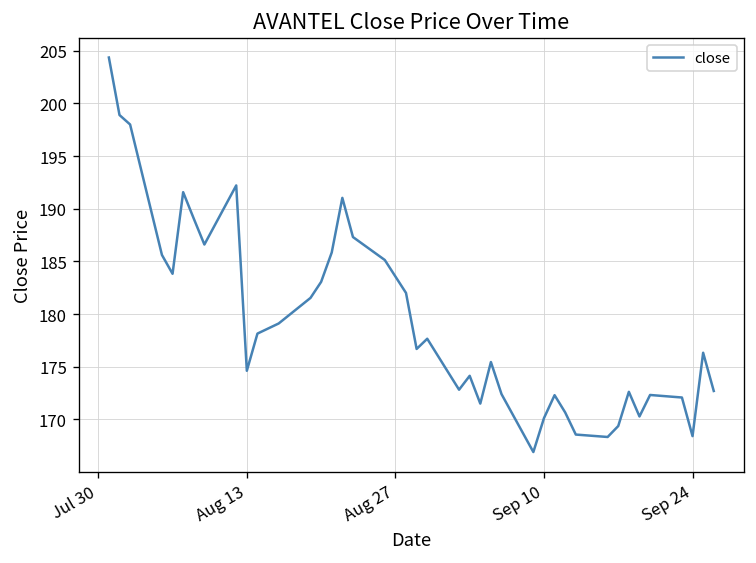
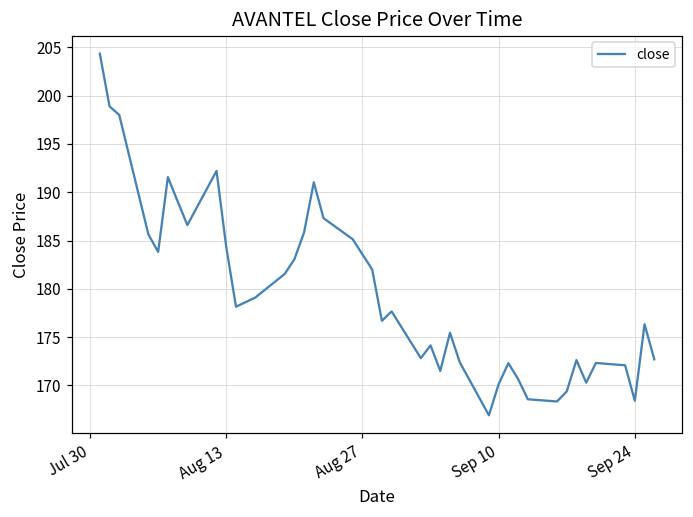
  {
-   "Aug 13": 175,
+   "Aug 13": 184,
    "Sep 10": 170,
    "Sep 24": 168
  }
